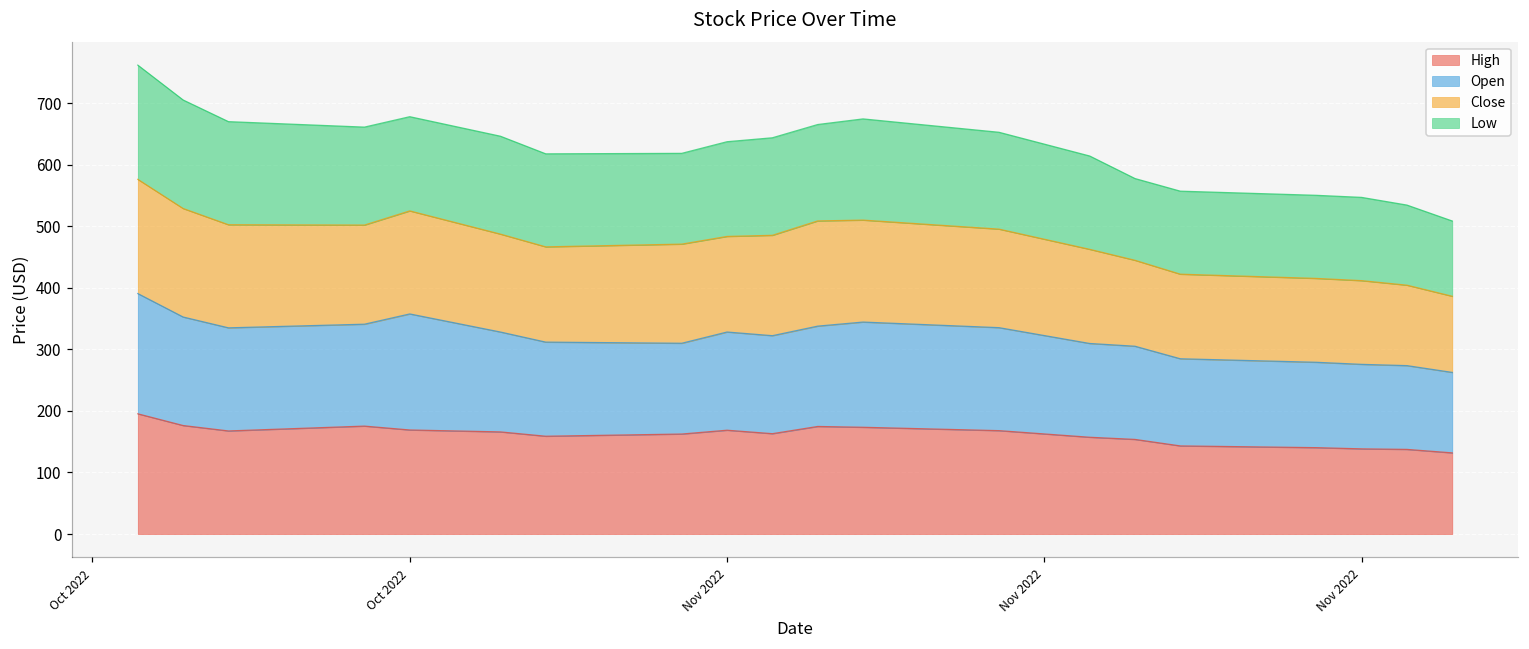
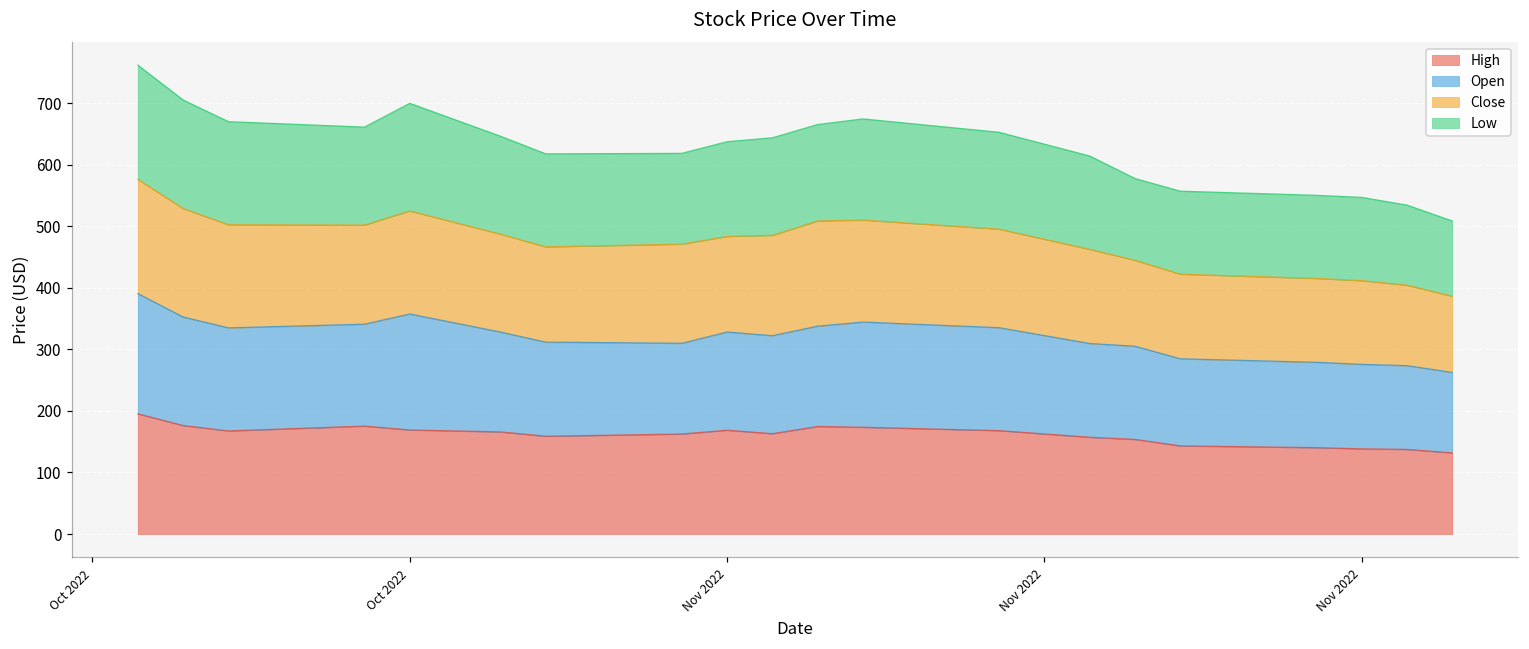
  {
    "High": {
      "Oct 2022": 170
    },
    "Open": {
      "Oct 2022": 190
    },
    "Close": {
      "Oct 2022": 170
    },
    "Low": {
-     "Oct 2022": 150
+     "Oct 2022": 170
    }
  }
